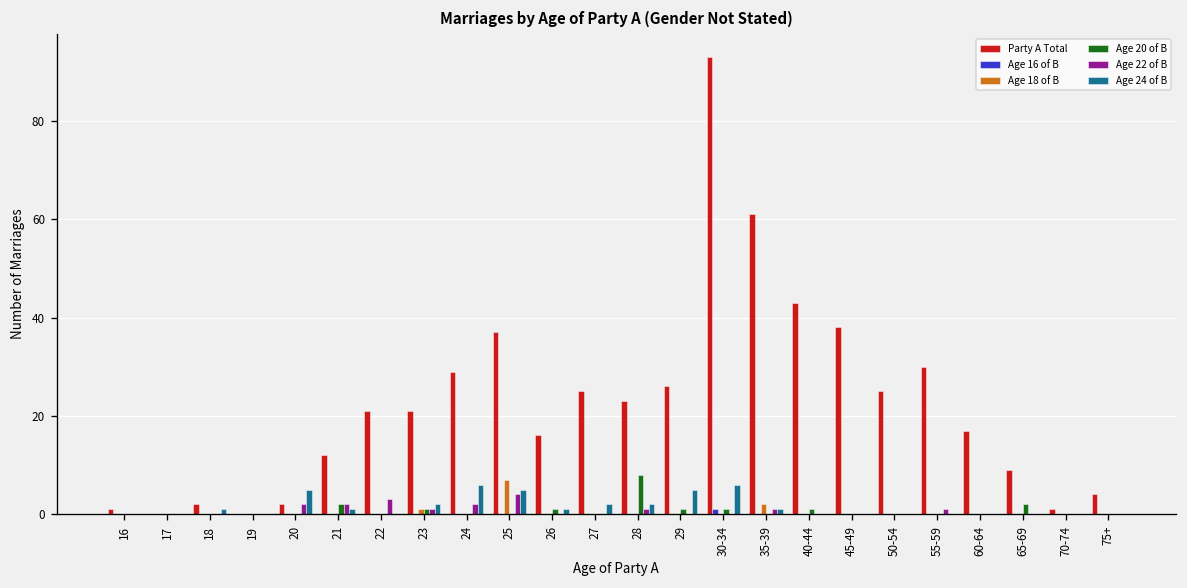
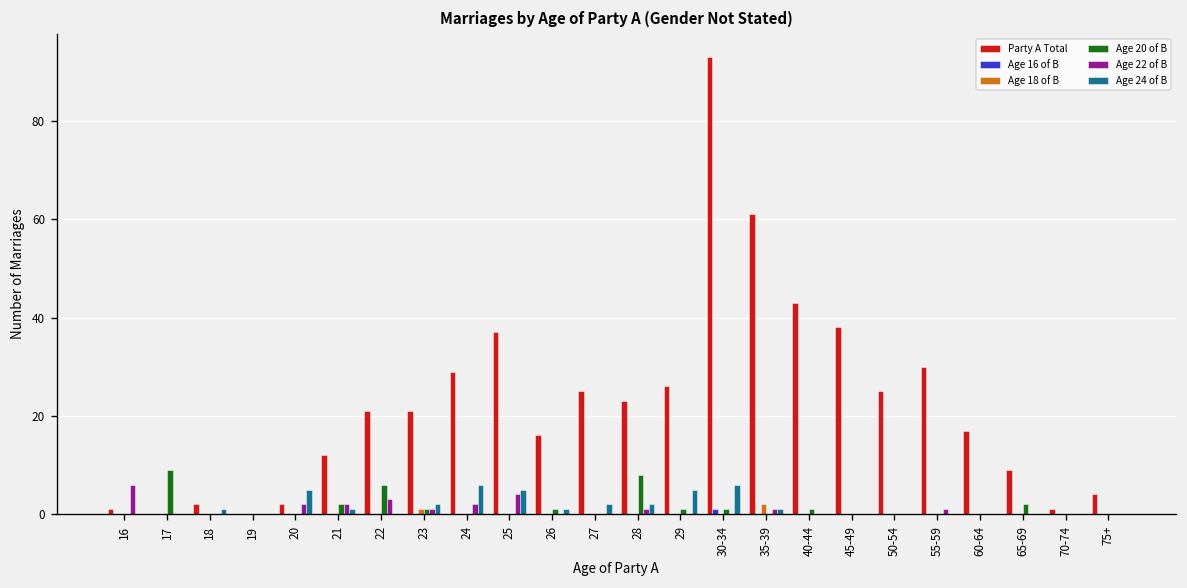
  {
    "Party A Total": {
      "16": 1,
      "17": 0,
      "18": 2,
      "19": 0,
      "20": 2,
      "21": 12,
      "22": 21,
      "23": 21,
      "24": 29,
      "25": 37,
      "26": 16,
      "27": 25,
      "28": 23,
      "29": 26,
      "30-34": 93,
      "35-39": 61,
      "40-44": 43,
      "45-49": 38,
      "50-54": 25,
      "55-59": 30,
      "60-64": 17,
      "65-69": 9,
      "70-74": 1,
      "75+": 4
    },
    "Age 16 of B": {
      "16": 0,
      "17": 0,
      "18": 0,
      "19": 0,
      "20": 0,
      "21": 0,
      "22": 0,
      "23": 0,
      "24": 0,
      "25": 0,
      "26": 0,
      "27": 0,
      "28": 0,
      "29": 0,
      "30-34": 1,
      "35-39": 0,
      "40-44": 0,
      "45-49": 0,
      "50-54": 0,
      "55-59": 0,
      "60-64": 0,
      "65-69": 0,
      "70-74": 0,
      "75+": 0
    },
    "Age 18 of B": {
      "16": 0,
      "17": 0,
      "18": 0,
      "19": 0,
      "20": 0,
      "21": 0,
      "22": 0,
      "23": 1,
      "24": 0,
-     "25": 7,
+     "25": 0,
      "26": 0,
      "27": 0,
      "28": 0,
      "29": 0,
      "30-34": 0,
      "35-39": 2,
      "40-44": 0,
      "45-49": 0,
      "50-54": 0,
      "55-59": 0,
      "60-64": 0,
      "65-69": 0,
      "70-74": 0,
      "75+": 0
    },
    "Age 20 of B": {
      "16": 0,
-     "17": 0,
+     "17": 9,
      "18": 0,
      "19": 0,
      "20": 0,
      "21": 2,
-     "22": 0,
+     "22": 6,
      "23": 1,
      "24": 0,
      "25": 0,
      "26": 1,
      "27": 0,
      "28": 8,
      "29": 1,
      "30-34": 1,
      "35-39": 0,
      "40-44": 1,
      "45-49": 0,
      "50-54": 0,
      "55-59": 0,
      "60-64": 0,
      "65-69": 2,
      "70-74": 0,
      "75+": 0
    },
    "Age 22 of B": {
-     "16": 0,
+     "16": 6,
      "17": 0,
      "18": 0,
      "19": 0,
      "20": 2,
      "21": 2,
      "22": 3,
      "23": 1,
      "24": 2,
      "25": 4,
      "26": 0,
      "27": 0,
      "28": 1,
      "29": 0,
      "30-34": 0,
      "35-39": 1,
      "40-44": 0,
      "45-49": 0,
      "50-54": 0,
      "55-59": 1,
      "60-64": 0,
      "65-69": 0,
      "70-74": 0,
      "75+": 0
    },
    "Age 24 of B": {
      "16": 0,
      "17": 0,
      "18": 1,
      "19": 0,
      "20": 5,
      "21": 1,
      "22": 0,
      "23": 2,
      "24": 6,
      "25": 5,
      "26": 1,
      "27": 2,
      "28": 2,
      "29": 5,
      "30-34": 6,
      "35-39": 1,
      "40-44": 0,
      "45-49": 0,
      "50-54": 0,
      "55-59": 0,
      "60-64": 0,
      "65-69": 0,
      "70-74": 0,
      "75+": 0
    }
  }
